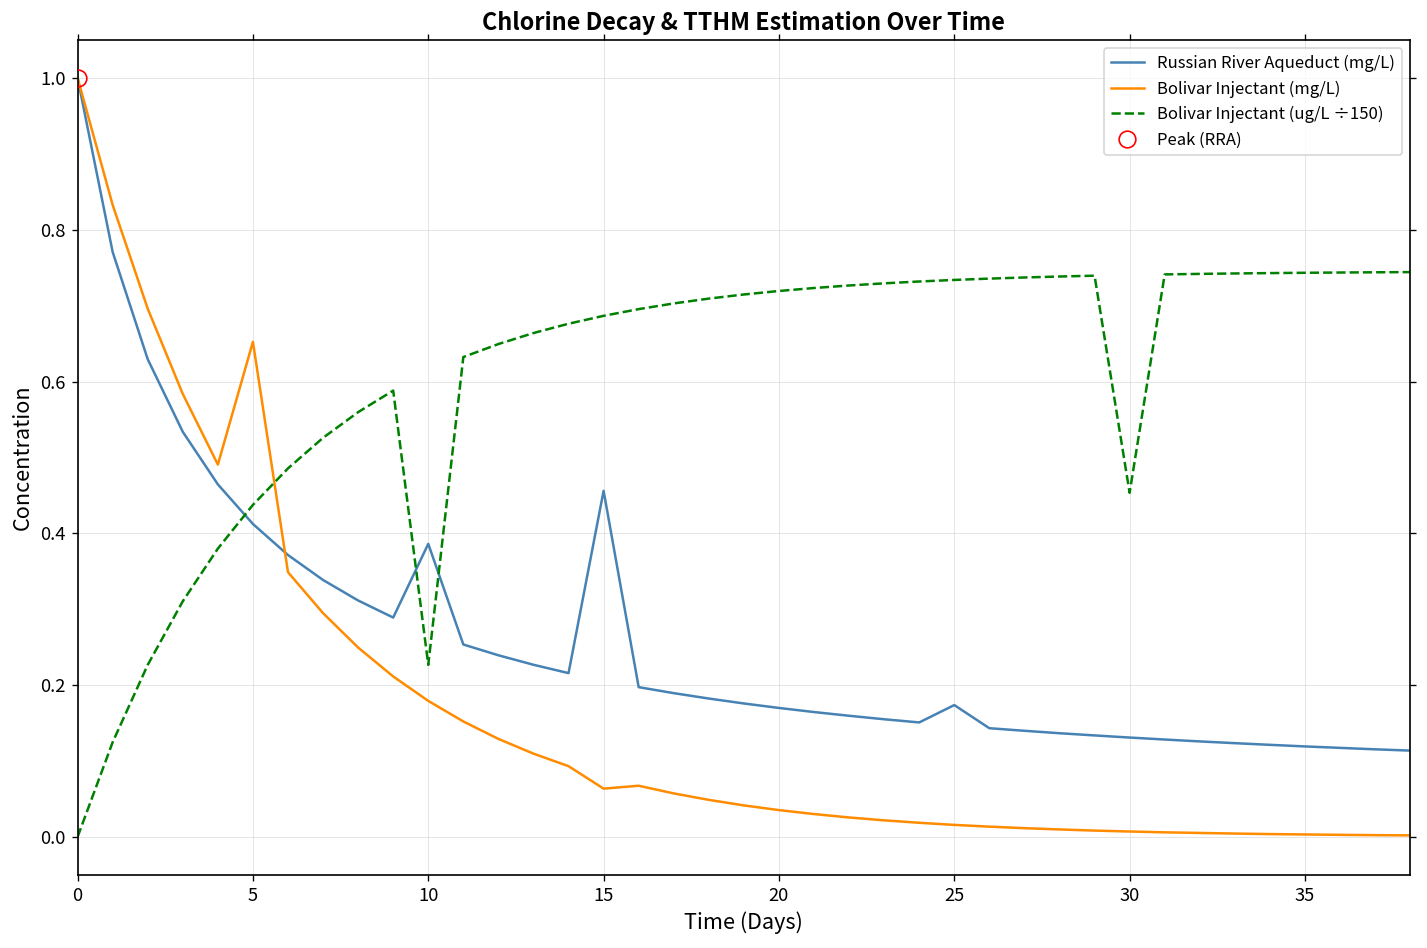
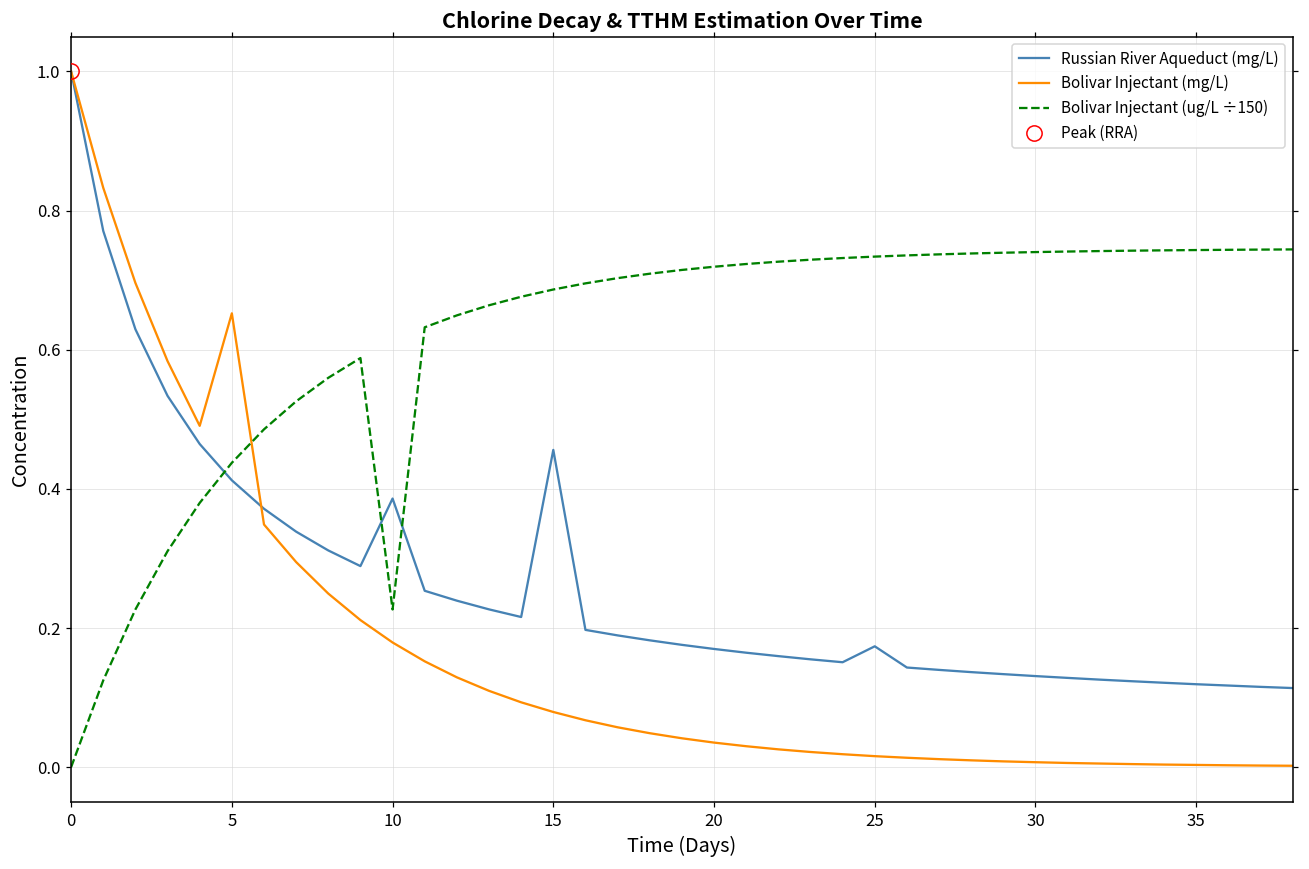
  {
    "Russian River Aqueduct (mg/L)": {
      "5": 0.41,
      "10": 0.39,
      "15": 0.46,
      "20": 0.17,
      "25": 0.17,
      "30": 0.13,
      "35": 0.12
    },
    "Bolivar Injectant (mg/L)": {
      "5": 0.65,
      "10": 0.18,
-     "15": 0.06,
+     "15": 0.08,
      "20": 0.04,
      "25": 0.02,
      "30": 0.01,
      "35": 0.00
    },
    "Bolivar Injectant (ug/L ÷150)": {
      "0": 0.00,
      "5": 0.44,
      "10": 0.23,
      "15": 0.69,
      "20": 0.72,
      "25": 0.73,
-     "30": 0.45,
+     "30": 0.74,
      "35": 0.74
    }
  }
